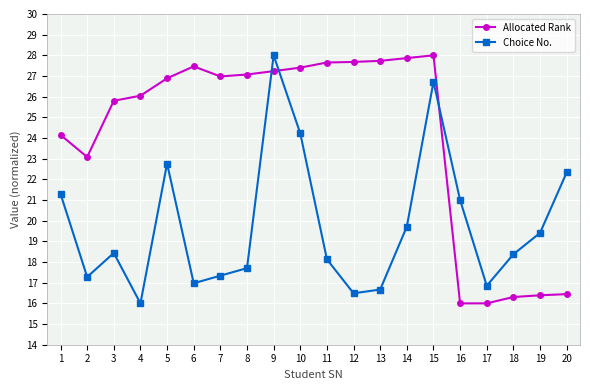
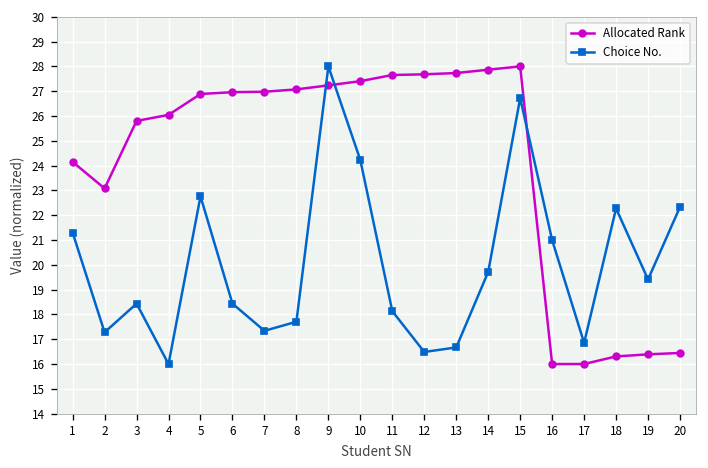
  {
    "Allocated Rank": {
      "1": 24.2,
      "2": 23.1,
      "3": 25.8,
      "4": 26.0,
      "5": 26.9,
-     "6": 27.5,
+     "6": 27.0,
      "7": 27.0,
      "8": 27.1,
      "9": 27.2,
      "10": 27.4,
      "11": 27.7,
      "12": 27.7,
      "13": 27.7,
      "14": 27.9,
      "15": 28.0,
      "16": 16.0,
      "17": 16.0,
      "18": 16.3,
      "19": 16.4,
      "20": 16.4
    },
    "Choice No.": {
      "1": 21.3,
      "2": 17.3,
      "3": 18.4,
      "4": 16.0,
      "5": 22.8,
-     "6": 17.0,
+     "6": 18.4,
      "7": 17.3,
      "8": 17.7,
      "9": 28.0,
      "10": 24.2,
      "11": 18.1,
      "12": 16.5,
      "13": 16.7,
      "14": 19.7,
      "15": 26.7,
      "16": 21.0,
      "17": 16.9,
-     "18": 18.4,
+     "18": 22.3,
      "19": 19.4,
      "20": 22.3
    }
  }
